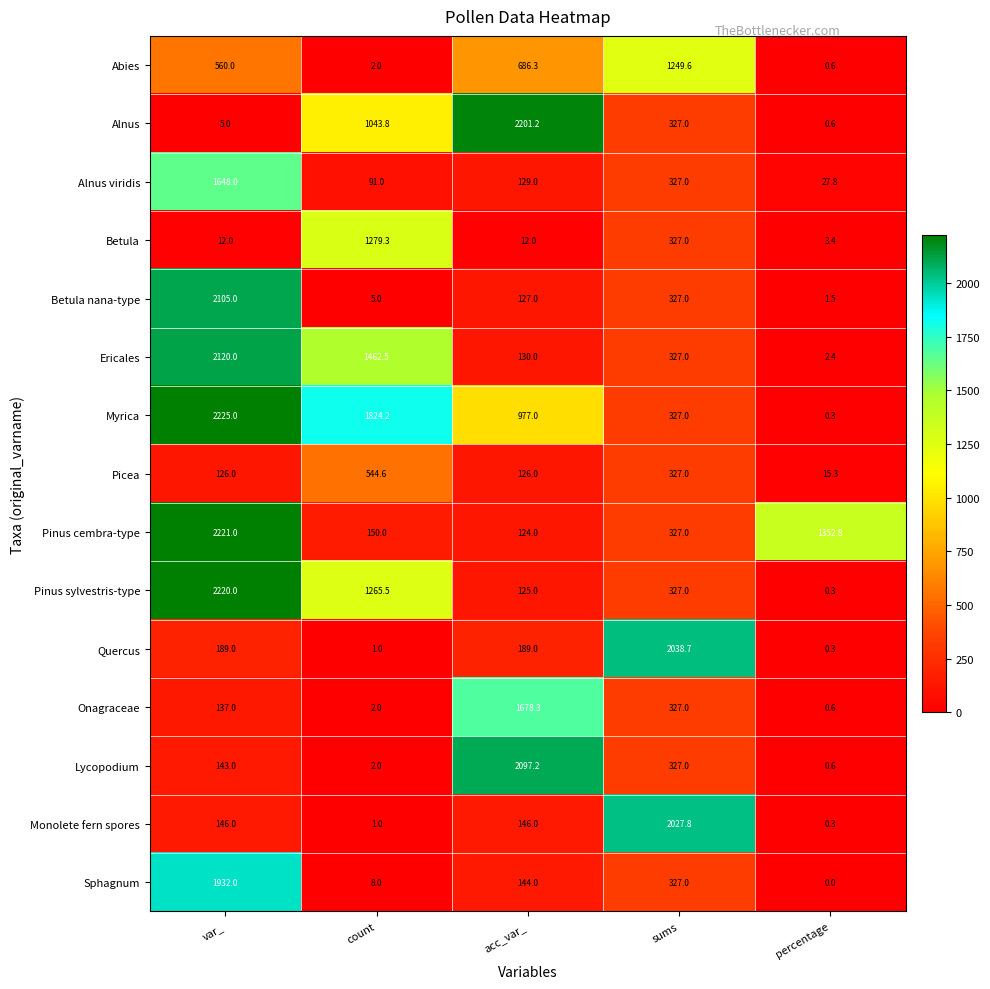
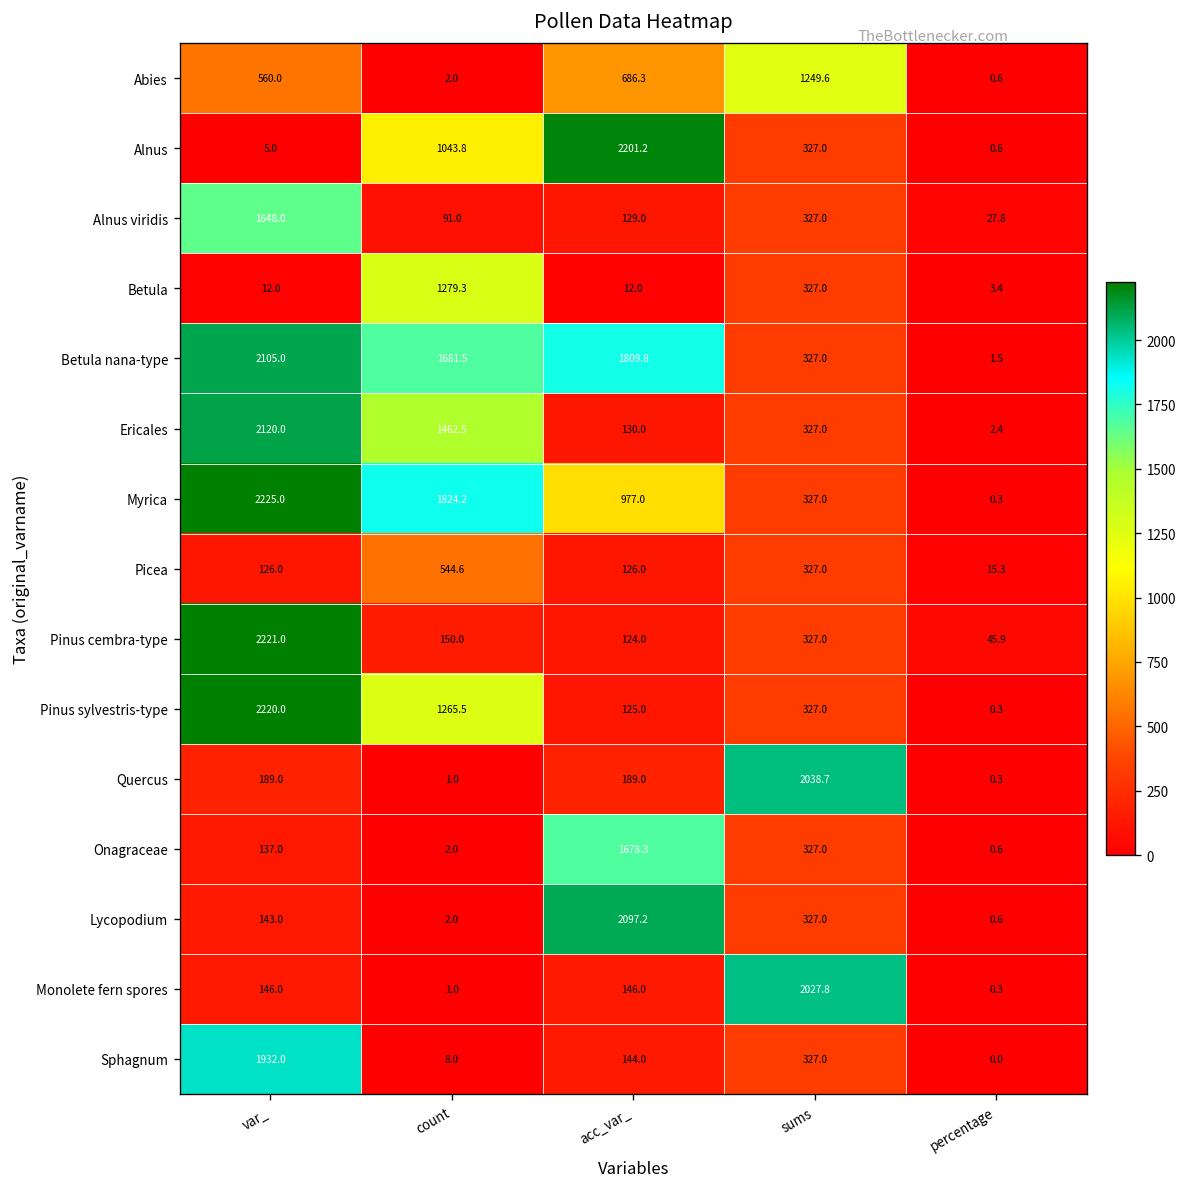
  {
    "Abies": {
      "var_": 560.0,
      "count": 2.0,
      "acc_var_": 686.3,
      "sums": 1249.6,
      "percentage": 0.6
    },
    "Alnus": {
      "var_": 5.0,
      "count": 1043.8,
      "acc_var_": 2201.2,
      "sums": 327.0,
      "percentage": 0.6
    },
    "Alnus viridis": {
      "var_": 1648.0,
      "count": 91.0,
      "acc_var_": 129.0,
      "sums": 327.0,
      "percentage": 27.8
    },
    "Betula": {
      "var_": 12.0,
      "count": 1279.3,
      "acc_var_": 12.0,
      "sums": 327.0,
      "percentage": 3.4
    },
    "Betula nana-type": {
      "var_": 2105.0,
-     "count": 5.0,
-     "acc_var_": 127.0,
+     "count": 1681.5,
+     "acc_var_": 1809.8,
      "sums": 327.0,
      "percentage": 1.5
    },
    "Ericales": {
      "var_": 2120.0,
      "count": 1462.5,
      "acc_var_": 130.0,
      "sums": 327.0,
      "percentage": 2.4
    },
    "Myrica": {
      "var_": 2225.0,
      "count": 1824.2,
      "acc_var_": 977.0,
      "sums": 327.0,
      "percentage": 0.3
    },
    "Picea": {
      "var_": 126.0,
      "count": 544.6,
      "acc_var_": 126.0,
      "sums": 327.0,
      "percentage": 15.3
    },
    "Pinus cembra-type": {
      "var_": 2221.0,
      "count": 150.0,
      "acc_var_": 124.0,
      "sums": 327.0,
-     "percentage": 1352.8
+     "percentage": 45.9
    },
    "Pinus sylvestris-type": {
      "var_": 2220.0,
      "count": 1265.5,
      "acc_var_": 125.0,
      "sums": 327.0,
      "percentage": 0.3
    },
    "Quercus": {
      "var_": 189.0,
      "count": 1.0,
      "acc_var_": 189.0,
      "sums": 2038.7,
      "percentage": 0.3
    },
    "Onagraceae": {
      "var_": 137.0,
      "count": 2.0,
      "acc_var_": 1678.3,
      "sums": 327.0,
      "percentage": 0.6
    },
    "Lycopodium": {
      "var_": 143.0,
      "count": 2.0,
      "acc_var_": 2097.2,
      "sums": 327.0,
      "percentage": 0.6
    },
    "Monolete fern spores": {
      "var_": 146.0,
      "count": 1.0,
      "acc_var_": 146.0,
      "sums": 2027.8,
      "percentage": 0.3
    },
    "Sphagnum": {
      "var_": 1932.0,
      "count": 8.0,
      "acc_var_": 144.0,
      "sums": 327.0,
      "percentage": 0.0
    }
  }
